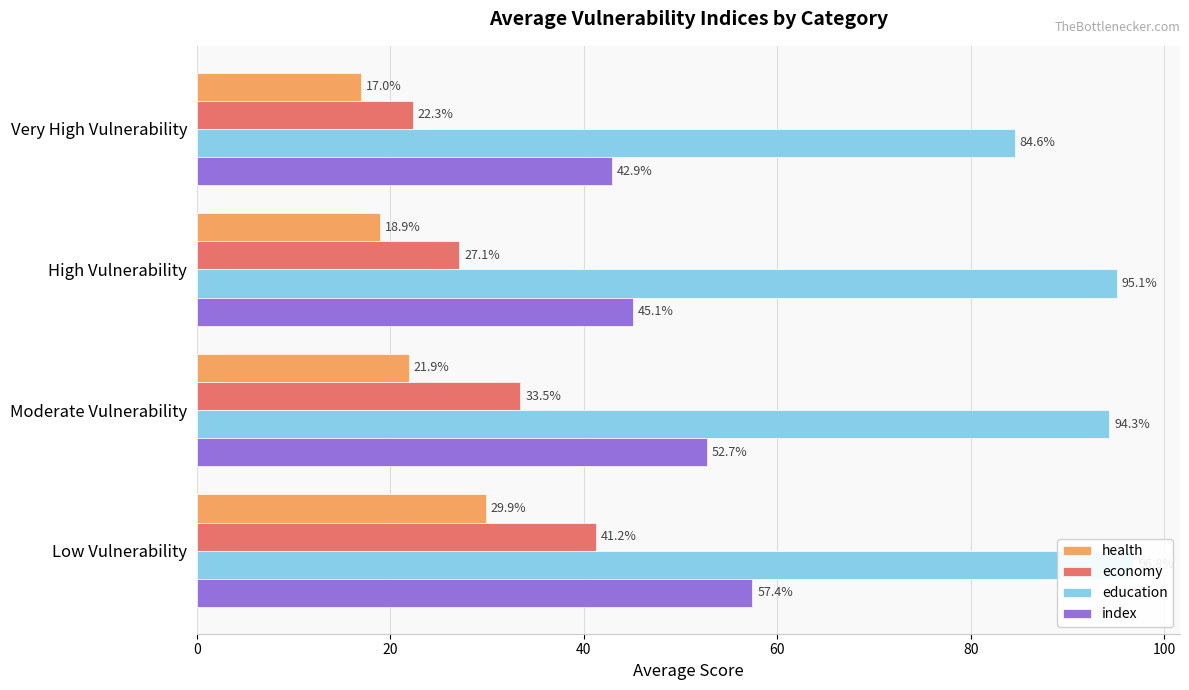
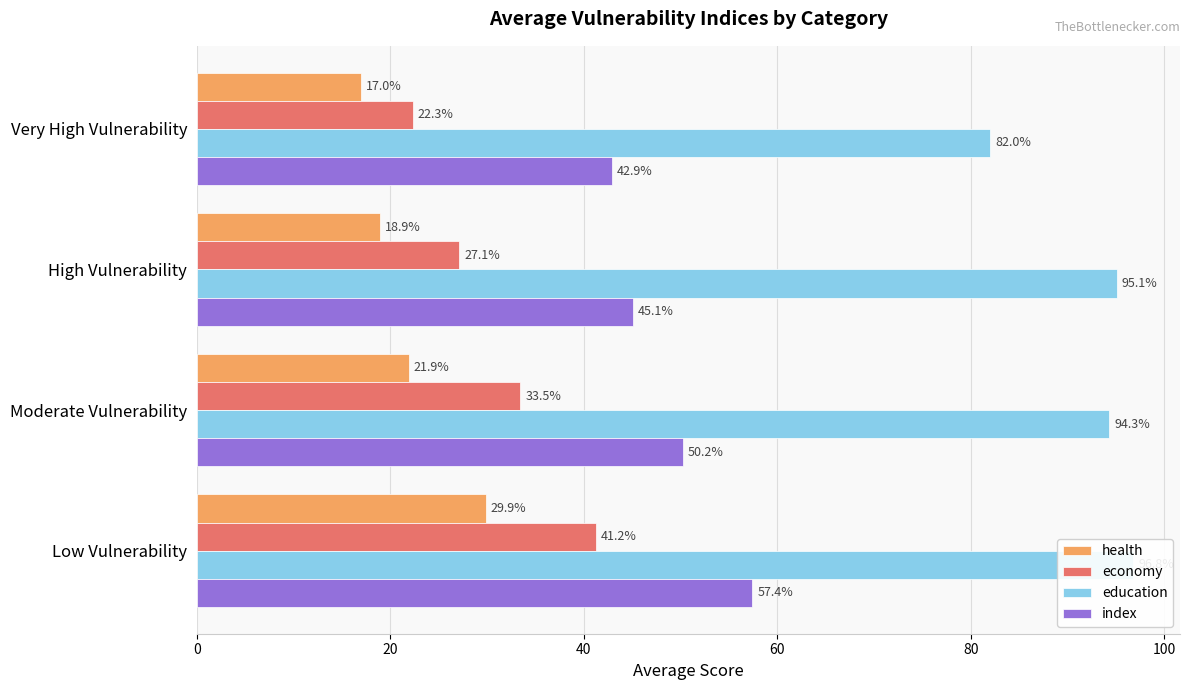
  {
    "education": {
-     "Very High Vulnerability": "84.6%",
+     "Very High Vulnerability": "82.0%",
      "High Vulnerability": "95.1%",
      "Moderate Vulnerability": "94.3%"
    },
    "index": {
      "Very High Vulnerability": "42.9%",
      "High Vulnerability": "45.1%",
-     "Moderate Vulnerability": "52.7%",
+     "Moderate Vulnerability": "50.2%",
      "Low Vulnerability": "57.4%"
    }
  }
